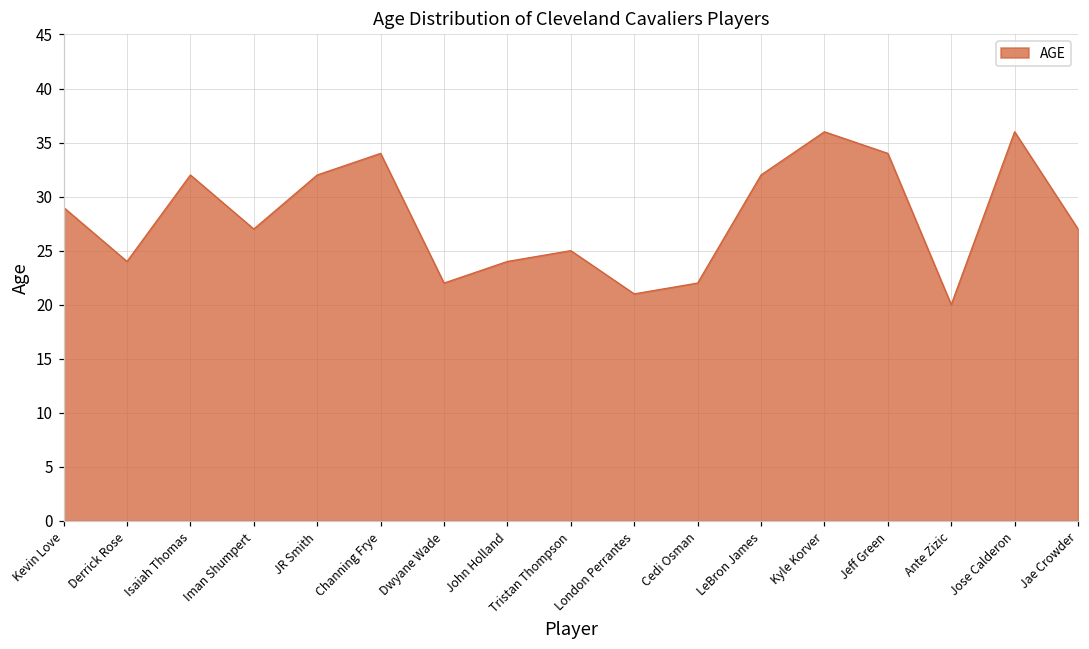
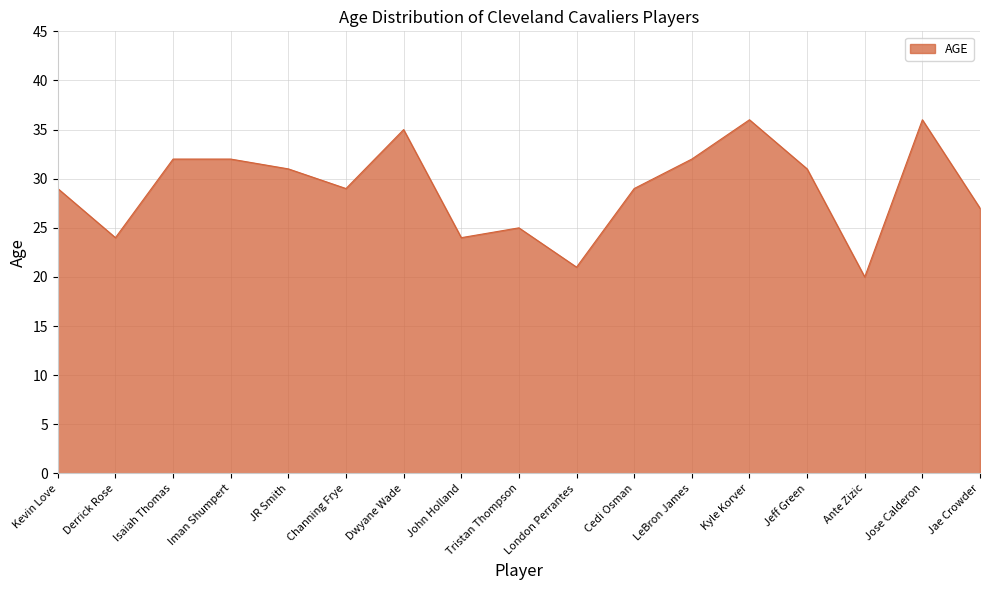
  {
    "Kevin Love": 29,
    "Derrick Rose": 24,
    "Isaiah Thomas": 32,
-   "Iman Shumpert": 27,
-   "JR Smith": 32,
-   "Channing Frye": 34,
-   "Dwyane Wade": 22,
+   "Iman Shumpert": 32,
+   "JR Smith": 31,
+   "Channing Frye": 29,
+   "Dwyane Wade": 35,
    "John Holland": 24,
    "Tristan Thompson": 25,
    "London Perrantes": 21,
-   "Cedi Osman": 22,
+   "Cedi Osman": 29,
    "LeBron James": 32,
    "Kyle Korver": 36,
-   "Jeff Green": 34,
+   "Jeff Green": 31,
    "Ante Zizic": 20,
    "Jose Calderon": 36,
    "Jae Crowder": 27
  }
